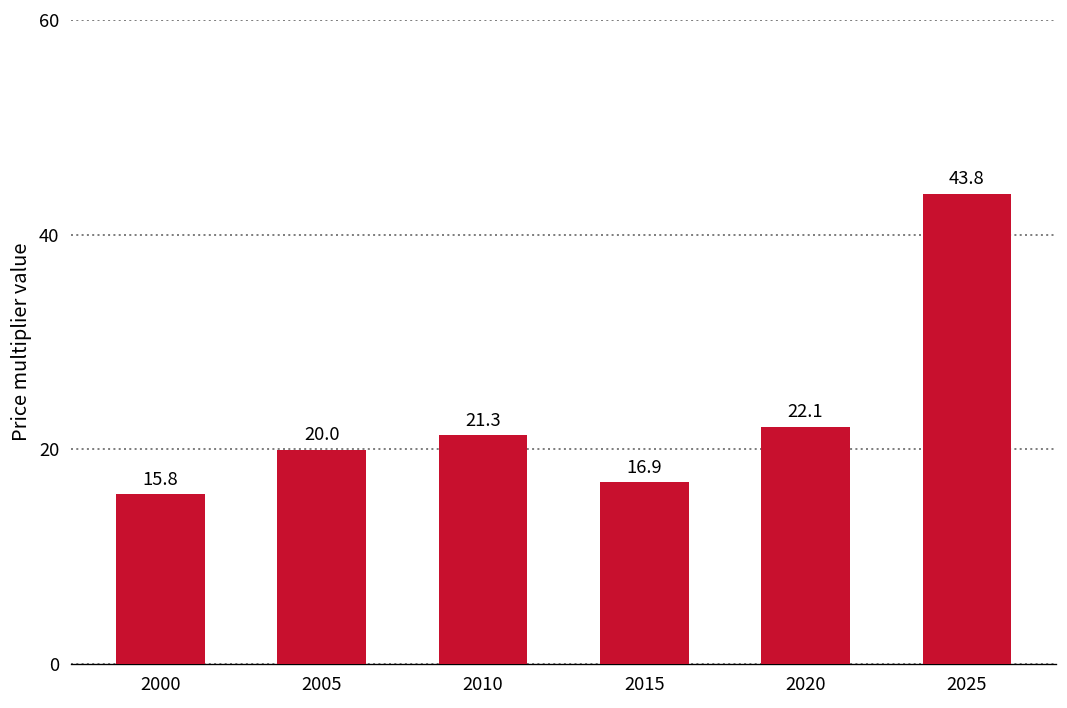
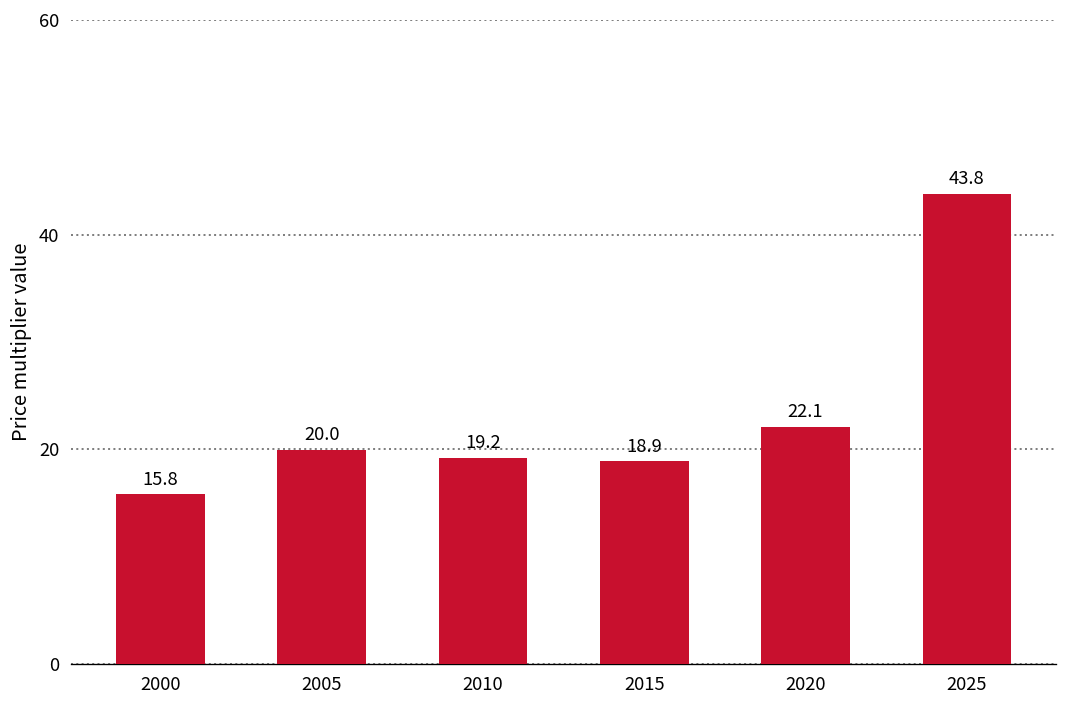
  {
    "2000": 15.8,
    "2005": 20.0,
-   "2010": 21.3,
-   "2015": 16.9,
+   "2010": 19.2,
+   "2015": 18.9,
    "2020": 22.1,
    "2025": 43.8
  }
